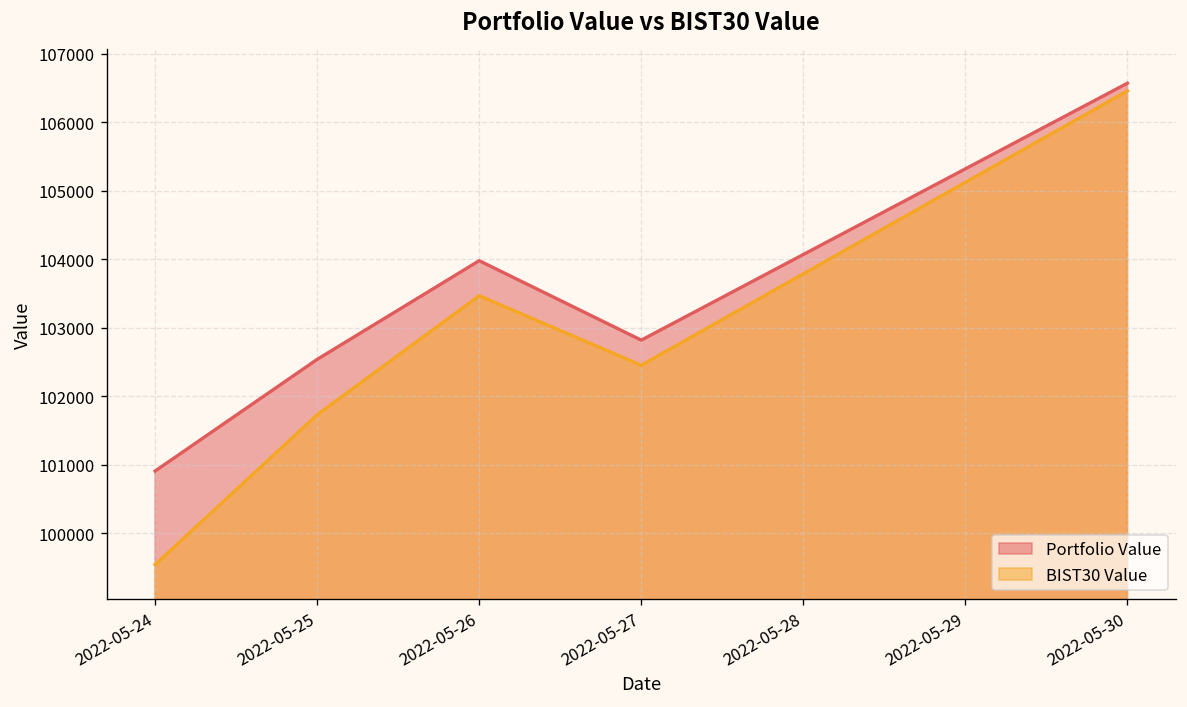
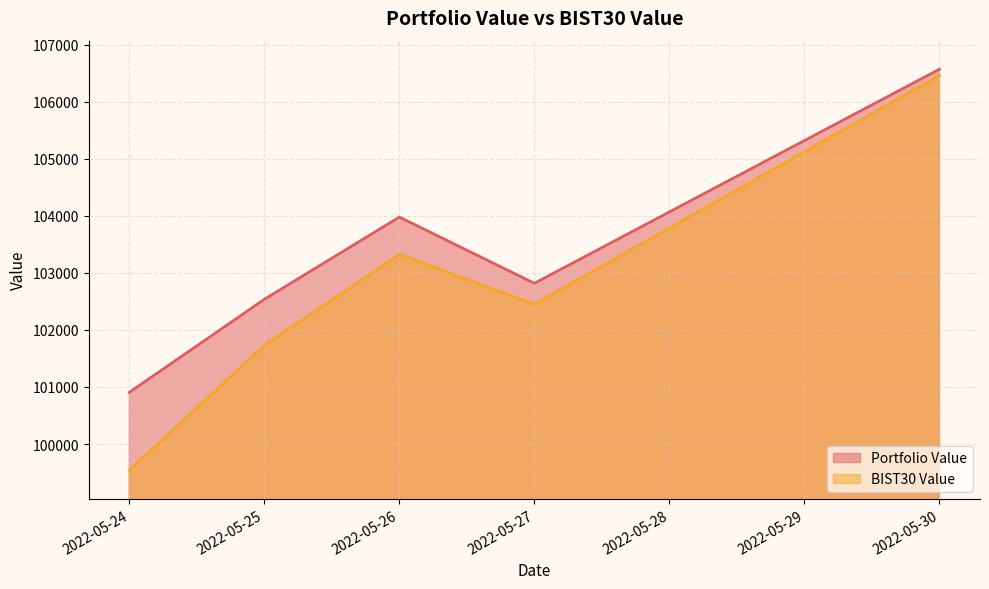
  {
    "Portfolio Value": {
      "2022-05-24": 100900,
      "2022-05-25": 102500,
      "2022-05-26": 104000,
      "2022-05-27": 102800,
      "2022-05-30": 106600
    },
    "BIST30 Value": {
      "2022-05-24": 99500,
      "2022-05-25": 101700,
-     "2022-05-26": 103500,
+     "2022-05-26": 103300,
      "2022-05-27": 102500,
      "2022-05-30": 106500
    }
  }
